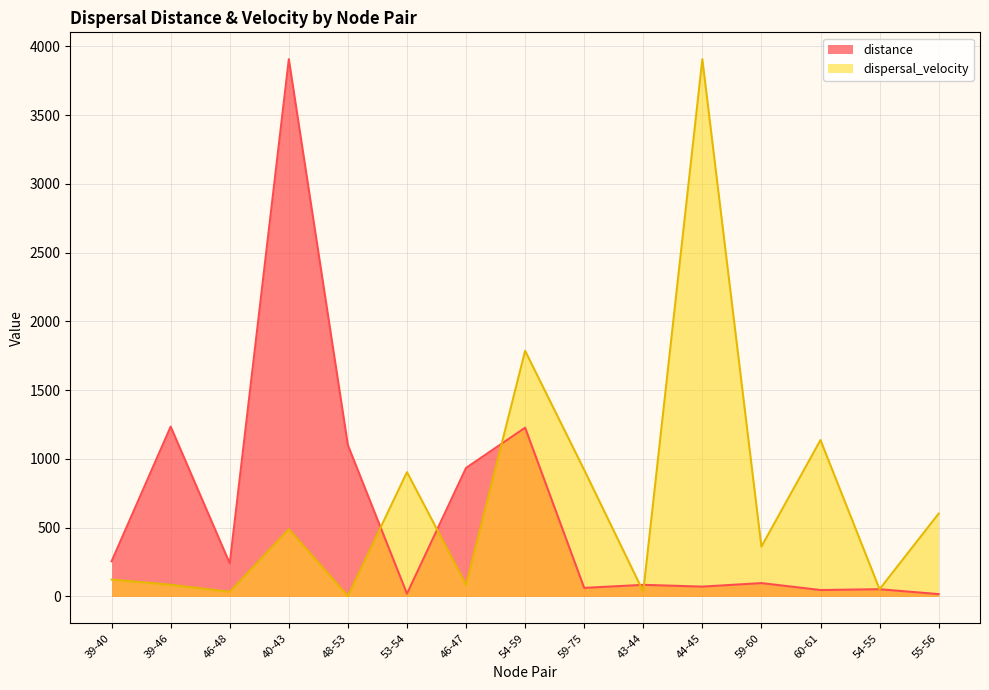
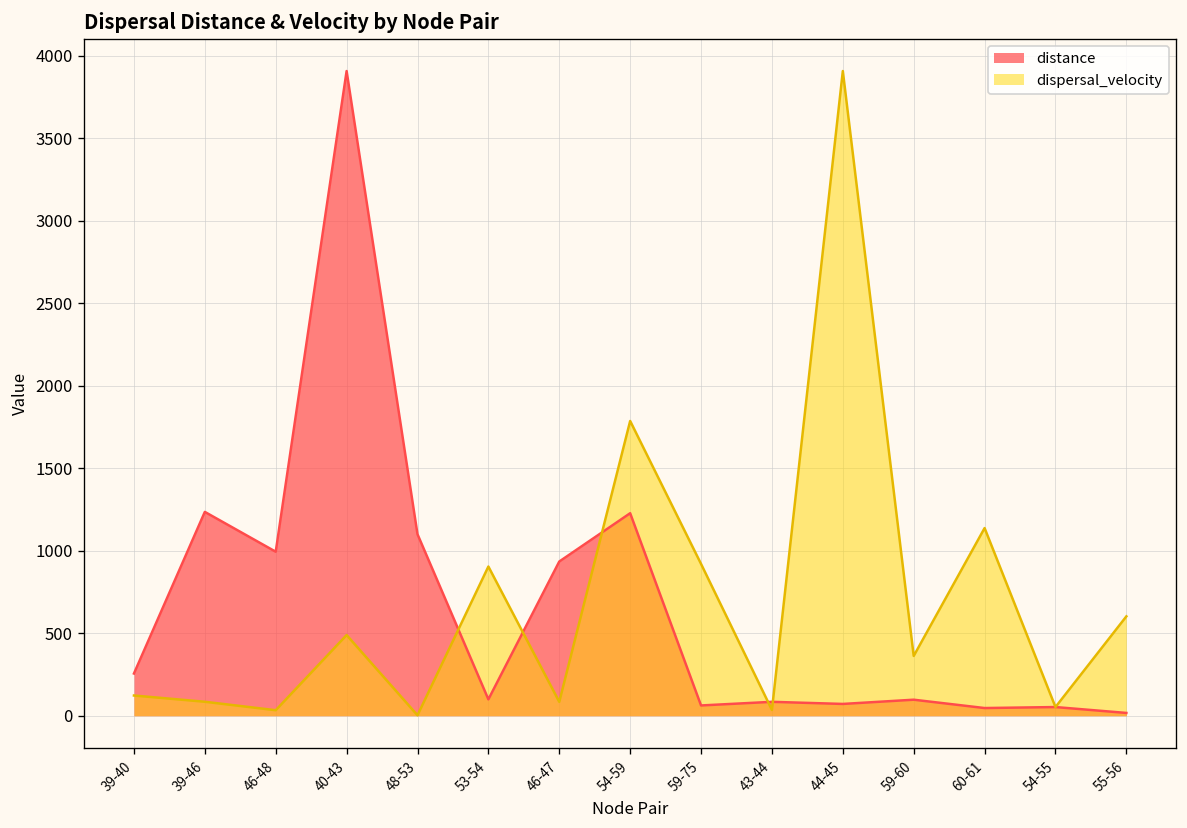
  {
    "distance": {
      "39-40": 260,
      "39-46": 1240,
-     "46-48": 240,
+     "46-48": 990,
      "40-43": 3910,
      "48-53": 1100,
-     "53-54": 20,
+     "53-54": 100,
      "46-47": 930,
      "54-59": 1230,
      "59-75": 60,
      "43-44": 80,
      "44-45": 70,
      "59-60": 100,
      "60-61": 50,
      "55-56": 20
    },
    "dispersal_velocity": {
      "39-40": 120,
      "39-46": 80,
      "46-48": 30,
      "40-43": 490,
      "48-53": 0,
      "53-54": 900,
      "46-47": 80,
      "54-59": 1790,
      "59-75": 920,
      "43-44": 40,
      "44-45": 3910,
      "59-60": 360,
      "60-61": 1140,
      "55-56": 600
    }
  }
